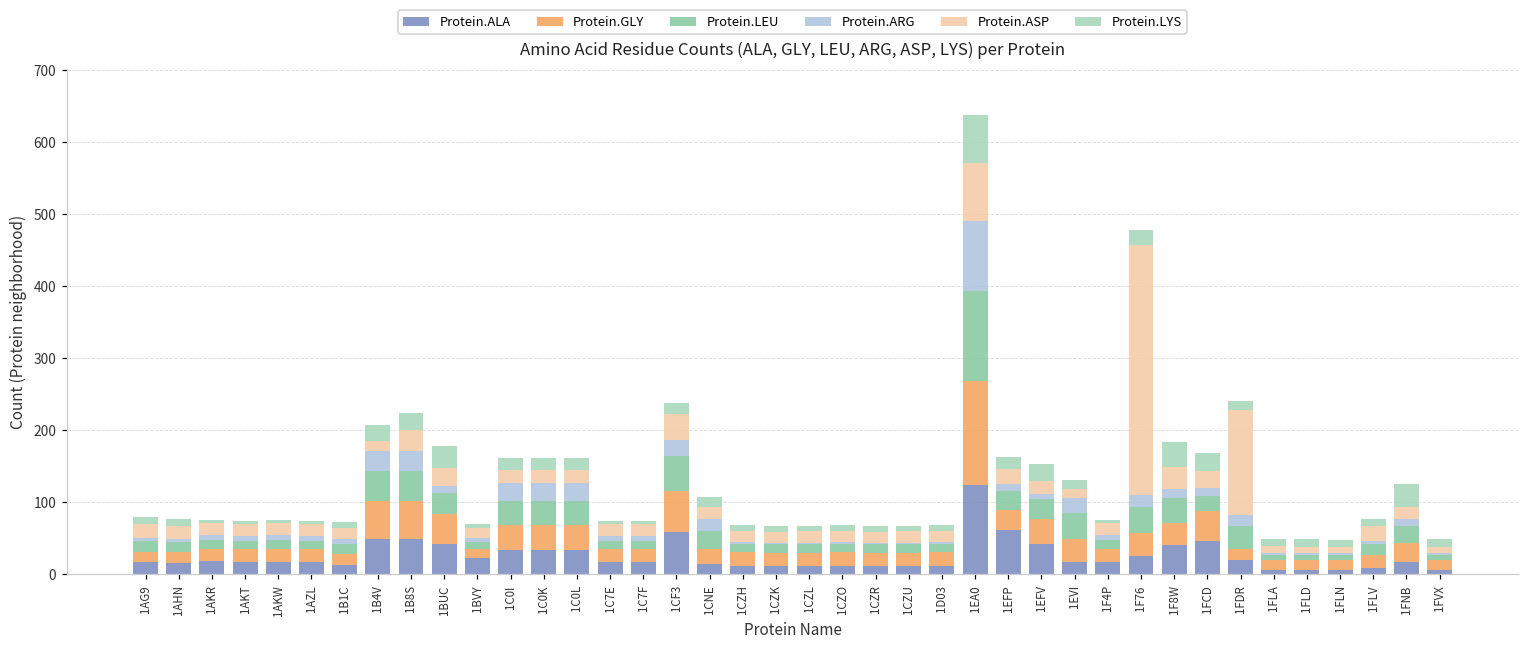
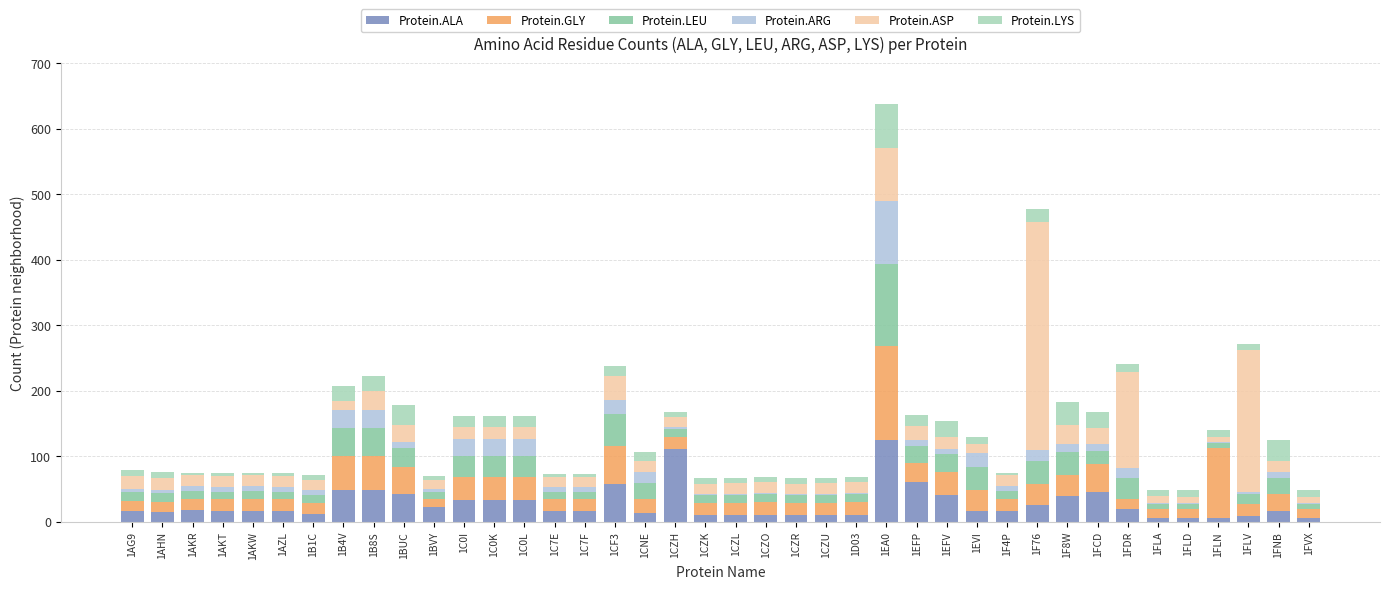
  {
    "Protein.ALA": {
      "1AG9": 20,
      "1AHN": 20,
      "1AKR": 20,
      "1AKT": 20,
      "1AKW": 20,
      "1AZL": 20,
      "1B1C": 10,
      "1B4V": 50,
      "1B8S": 50,
      "1BUC": 40,
      "1BVY": 20,
      "1C0I": 30,
      "1C0K": 30,
      "1C0L": 30,
      "1C7E": 20,
      "1C7F": 20,
      "1CF3": 60,
      "1CNE": 10,
-     "1CZH": 10,
+     "1CZH": 110,
      "1CZK": 10,
      "1CZL": 10,
      "1CZO": 10,
      "1CZR": 10,
      "1CZU": 10,
      "1D03": 10,
      "1EA0": 120,
      "1EFP": 60,
      "1EFV": 40,
      "1EVI": 20,
      "1F4P": 20,
      "1F76": 30,
      "1F8W": 40,
      "1FCD": 50,
      "1FDR": 20,
      "1FLA": 10,
      "1FLD": 10,
      "1FLN": 10,
      "1FLV": 10,
      "1FNB": 20,
      "1FVX": 10
    },
    "Protein.GLY": {
      "1AG9": 20,
      "1AHN": 20,
      "1AKR": 20,
      "1AKT": 20,
      "1AKW": 20,
      "1AZL": 20,
      "1B1C": 20,
      "1B4V": 50,
      "1B8S": 50,
      "1BUC": 40,
      "1BVY": 10,
      "1C0I": 40,
      "1C0K": 40,
      "1C0L": 40,
      "1C7E": 20,
      "1C7F": 20,
      "1CF3": 60,
      "1CNE": 20,
      "1CZH": 20,
      "1CZK": 20,
      "1CZL": 20,
      "1CZO": 20,
      "1CZR": 20,
      "1CZU": 20,
      "1D03": 20,
      "1EA0": 140,
      "1EFP": 30,
      "1EFV": 40,
      "1EVI": 30,
      "1F4P": 20,
      "1F76": 30,
      "1F8W": 30,
      "1FCD": 40,
      "1FDR": 20,
      "1FLA": 10,
      "1FLD": 10,
-     "1FLN": 10,
+     "1FLN": 110,
      "1FLV": 20,
      "1FNB": 30,
      "1FVX": 10
    },
    "Protein.ASP": {
      "1AG9": 20,
      "1AHN": 20,
      "1AKR": 20,
      "1AKT": 20,
      "1AKW": 20,
      "1AZL": 20,
      "1B1C": 20,
      "1B4V": 10,
      "1B8S": 30,
      "1BUC": 30,
      "1BVY": 10,
      "1C0I": 20,
      "1C0K": 20,
      "1C0L": 20,
      "1C7E": 20,
      "1C7F": 20,
      "1CF3": 40,
      "1CNE": 20,
      "1CZH": 20,
      "1CZK": 20,
      "1CZL": 20,
      "1CZO": 20,
      "1CZR": 20,
      "1CZU": 20,
      "1D03": 20,
      "1EA0": 80,
      "1EFP": 20,
      "1EFV": 20,
      "1EVI": 10,
      "1F4P": 20,
      "1F76": 350,
      "1F8W": 30,
      "1FCD": 20,
      "1FDR": 150,
      "1FLA": 10,
      "1FLD": 10,
      "1FLN": 10,
-     "1FLV": 20,
+     "1FLV": 220,
      "1FNB": 20,
      "1FVX": 10
    }
  }
